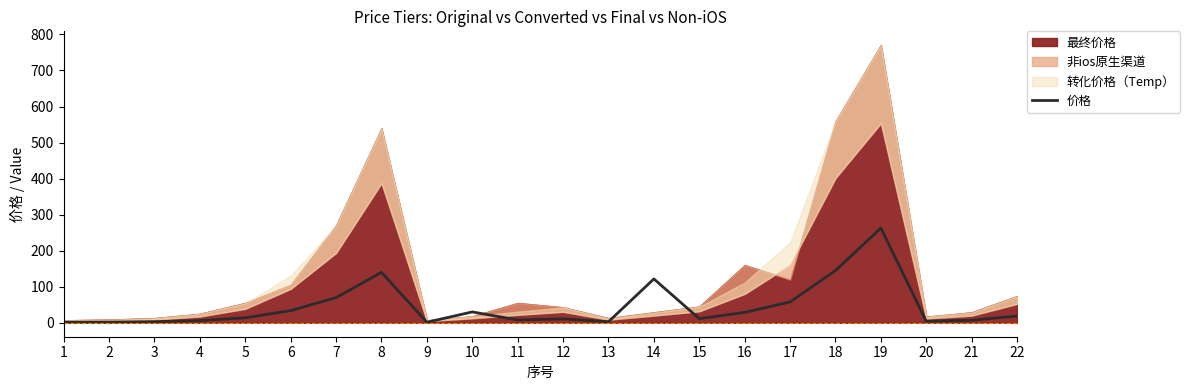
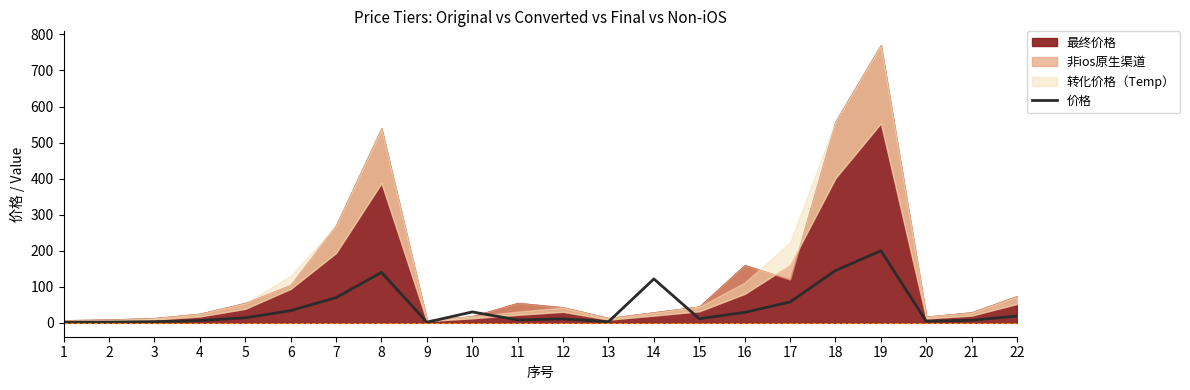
  {
    "价格": {
      "3": 0,
      "4": 10,
      "5": 10,
      "6": 30,
      "7": 70,
      "8": 140,
      "10": 30,
      "11": 10,
      "12": 10,
      "13": 0,
      "14": 120,
      "15": 10,
      "16": 30,
      "17": 60,
      "18": 140,
-     "19": 260,
+     "19": 200,
      "20": 0,
      "21": 10,
      "22": 20
    },
    "最终价格": {
      "17": 120
    }
  }
